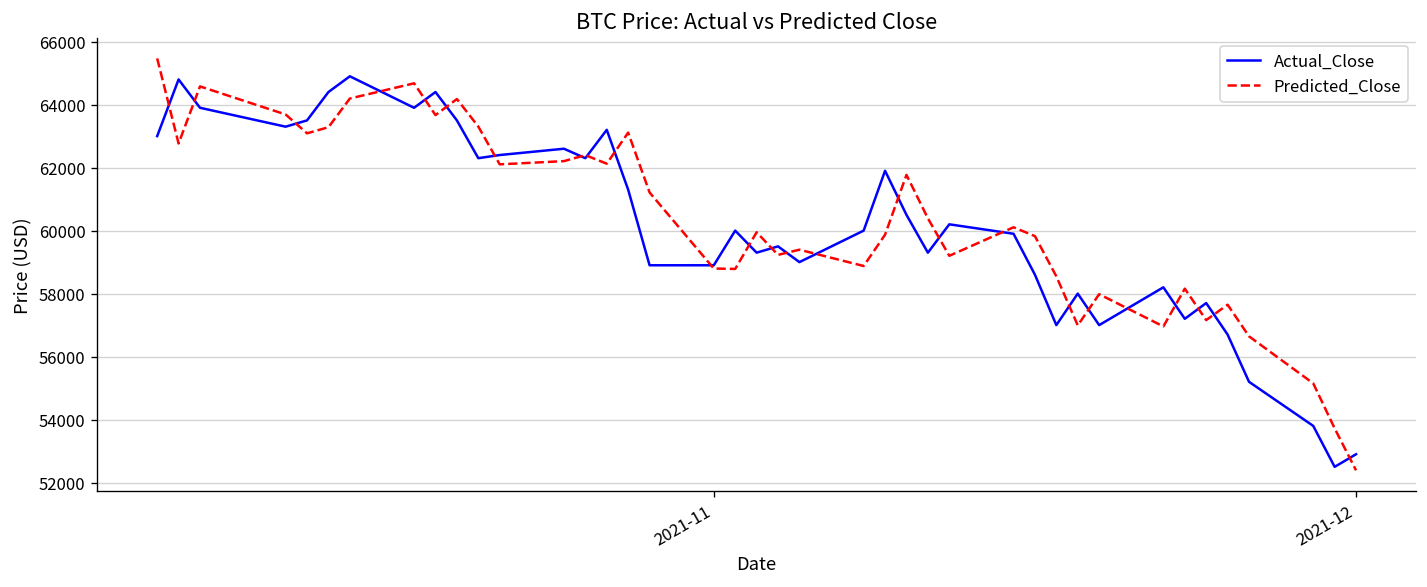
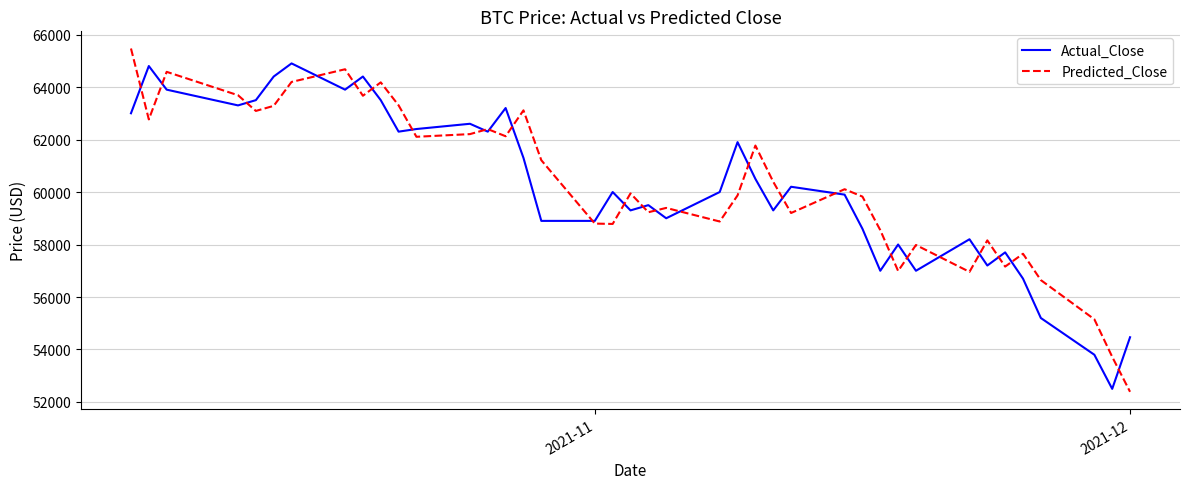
  {
    "Actual_Close": {
      "2021-11": 58900,
-     "2021-12": 52900
+     "2021-12": 54500
    },
    "Predicted_Close": {
      "2021-11": 58800,
      "2021-12": 52400
    }
  }
